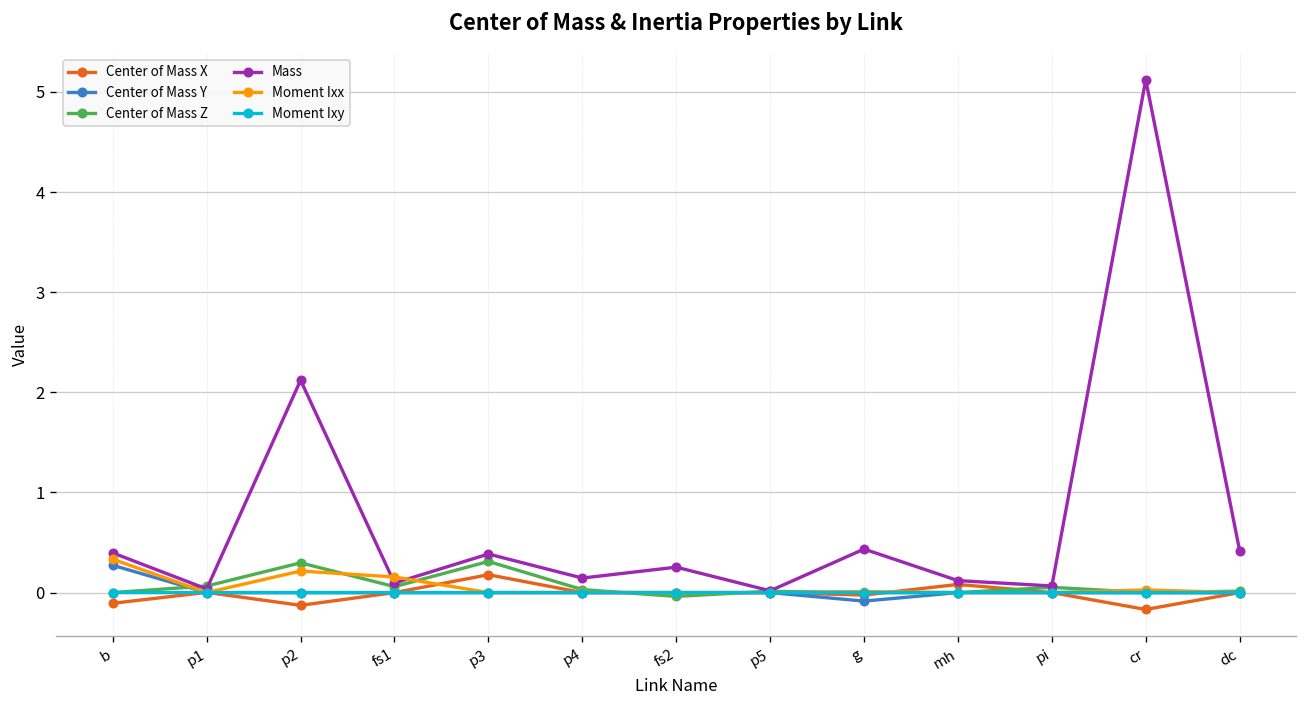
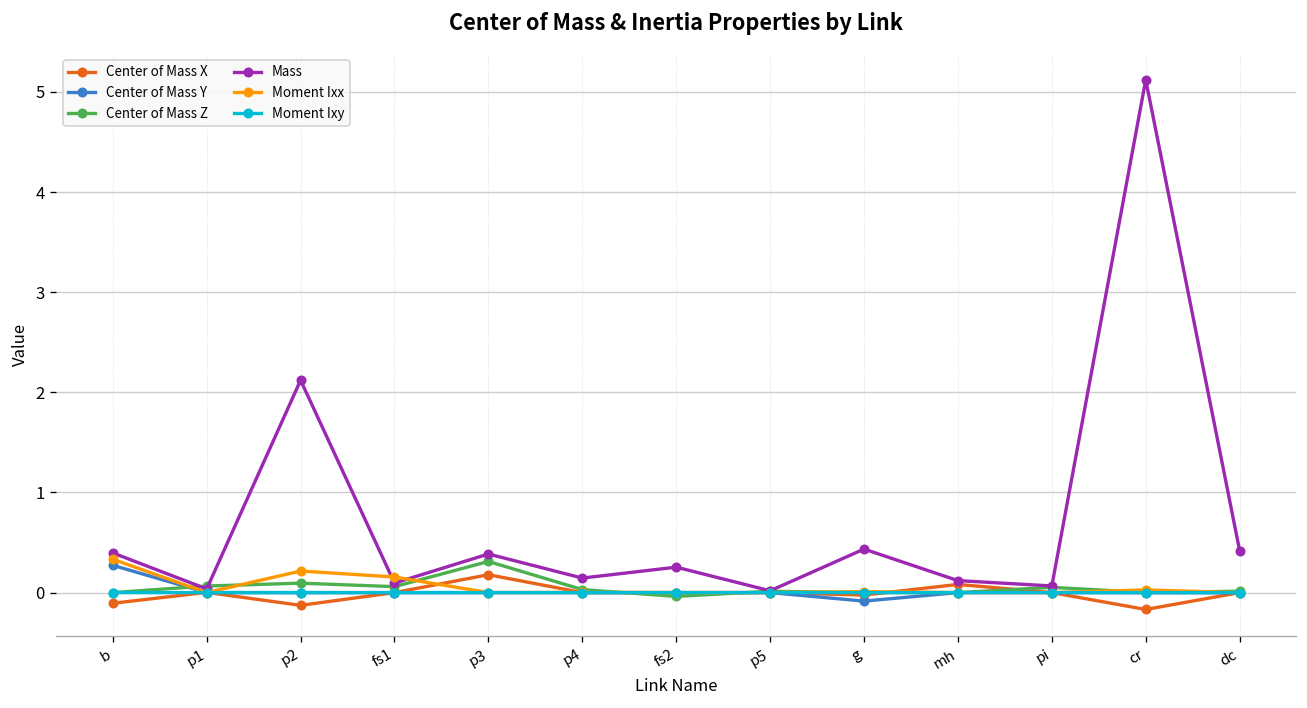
  {
    "Center of Mass X": {
      "b": -0.1,
      "p2": -0.1,
      "p3": 0.2,
      "mh": 0.1,
      "cr": -0.2
    },
    "Center of Mass Y": {
      "b": 0.3,
      "g": -0.1
    },
    "Center of Mass Z": {
-     "p2": 0.3,
+     "p2": 0.1,
      "fs1": 0.1,
      "p3": 0.3,
      "fs2": 0.0
    },
    "Mass": {
      "b": 0.4,
      "p2": 2.1,
      "fs1": 0.1,
      "p3": 0.4,
      "p4": 0.1,
      "fs2": 0.3,
      "g": 0.4,
      "mh": 0.1,
      "cr": 5.1,
      "dc": 0.4
    },
    "Moment Ixx": {
      "b": 0.3,
      "p2": 0.2,
      "fs1": 0.2
    }
  }
